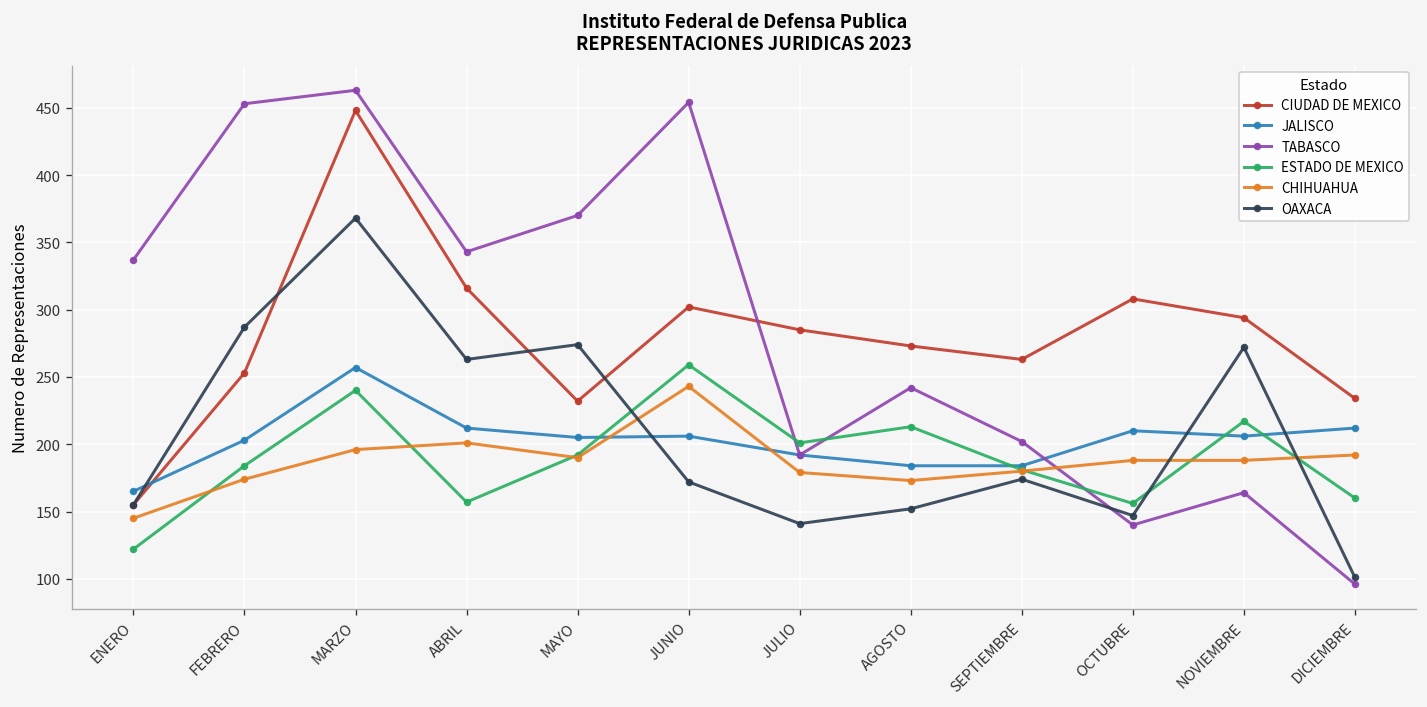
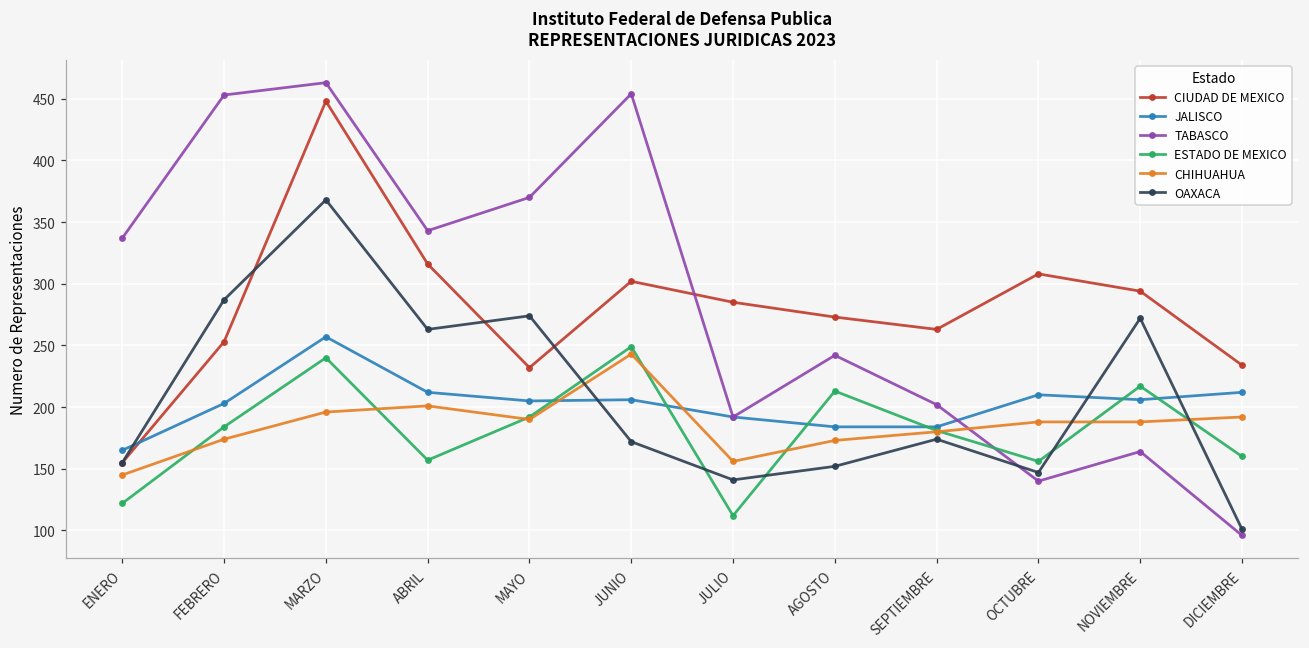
  {
    "CIUDAD DE MEXICO": {
      "FEBRERO": 253,
      "MARZO": 448,
      "ABRIL": 316,
      "MAYO": 232,
      "JUNIO": 302,
      "JULIO": 285,
      "AGOSTO": 273,
      "SEPTIEMBRE": 263,
      "OCTUBRE": 308,
      "NOVIEMBRE": 294,
      "DICIEMBRE": 234
    },
    "JALISCO": {
      "ENERO": 165,
      "FEBRERO": 203,
      "MARZO": 257,
      "ABRIL": 212,
      "MAYO": 205,
      "JUNIO": 206,
      "AGOSTO": 184,
      "SEPTIEMBRE": 184,
      "OCTUBRE": 210,
      "NOVIEMBRE": 206,
      "DICIEMBRE": 212
    },
    "TABASCO": {
      "ENERO": 337,
      "FEBRERO": 453,
      "MARZO": 463,
      "ABRIL": 343,
      "MAYO": 370,
      "JUNIO": 454,
      "AGOSTO": 242,
      "SEPTIEMBRE": 202,
      "OCTUBRE": 140,
      "NOVIEMBRE": 164,
      "DICIEMBRE": 96
    },
    "ESTADO DE MEXICO": {
      "ENERO": 122,
      "FEBRERO": 184,
      "MARZO": 240,
      "ABRIL": 157,
-     "JUNIO": 259,
-     "JULIO": 201,
+     "JUNIO": 249,
+     "JULIO": 112,
      "AGOSTO": 213,
      "OCTUBRE": 156,
      "NOVIEMBRE": 217,
      "DICIEMBRE": 160
    },
    "CHIHUAHUA": {
      "ENERO": 145,
      "FEBRERO": 174,
      "MARZO": 196,
      "ABRIL": 201,
      "JUNIO": 243,
-     "JULIO": 179,
+     "JULIO": 156,
      "AGOSTO": 173,
      "OCTUBRE": 188,
      "NOVIEMBRE": 188,
      "DICIEMBRE": 192
    },
    "OAXACA": {
      "FEBRERO": 287,
      "MARZO": 368,
      "ABRIL": 263,
      "MAYO": 274,
      "JUNIO": 172,
      "JULIO": 141,
      "AGOSTO": 152,
      "SEPTIEMBRE": 174,
      "OCTUBRE": 147,
      "NOVIEMBRE": 272,
      "DICIEMBRE": 101
    }
  }
